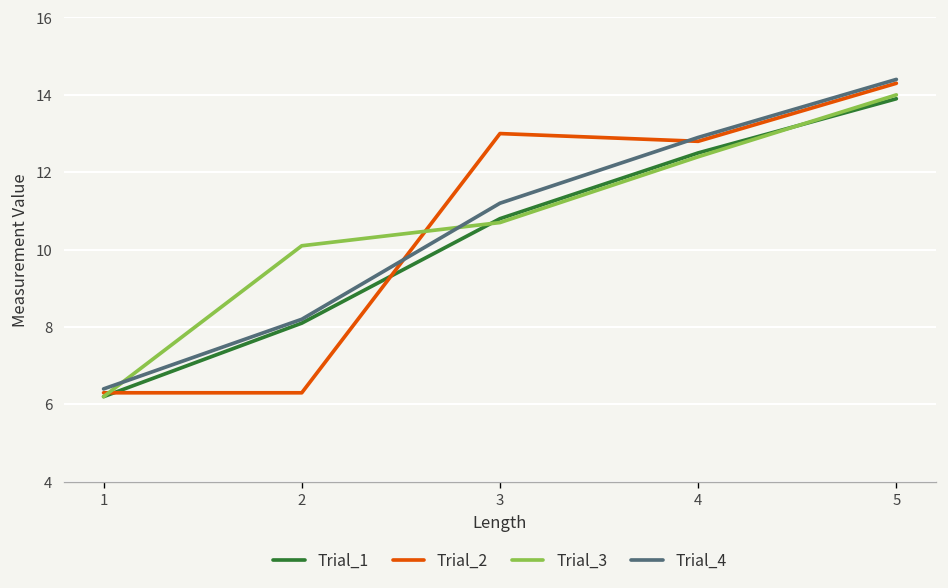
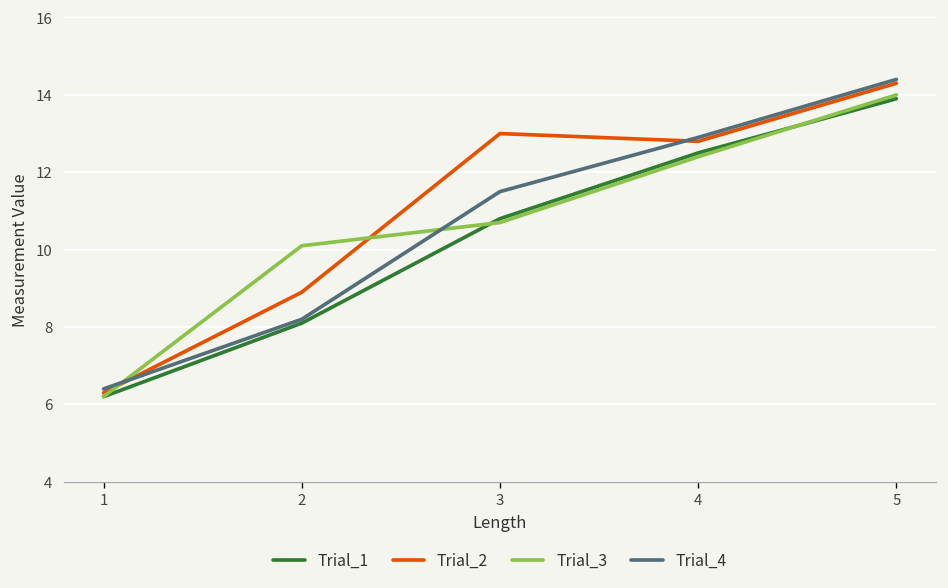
  {
    "Trial_1": {
      "2": 8.1,
      "3": 10.8,
      "4": 12.5,
      "5": 13.9
    },
    "Trial_2": {
      "1": 6.3,
-     "2": 6.3,
+     "2": 8.9,
      "3": 13.0,
      "4": 12.8,
      "5": 14.3
    },
    "Trial_3": {
      "2": 10.1,
      "3": 10.7,
      "4": 12.4,
      "5": 14.0
    },
    "Trial_4": {
      "1": 6.4,
      "2": 8.2,
-     "3": 11.2,
+     "3": 11.5,
      "4": 12.9,
      "5": 14.4
    }
  }
